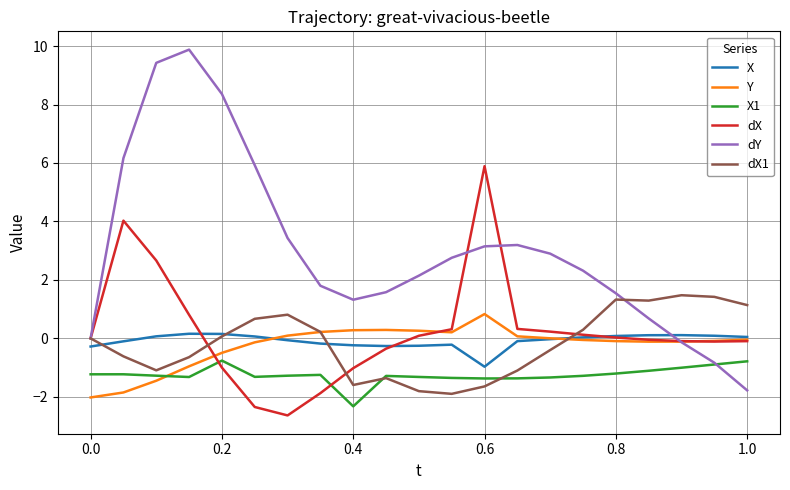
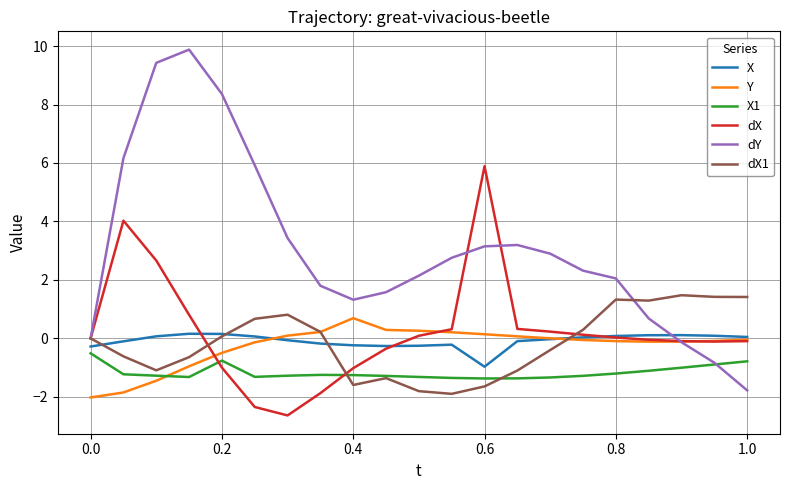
  {
    "X": {
      "0.0": -0.3,
      "0.4": -0.2,
      "0.6": -1.0,
      "1.0": 0.0
    },
    "Y": {
      "0.0": -2.0,
      "0.2": -0.5,
-     "0.4": 0.3,
-     "0.6": 0.8,
+     "0.4": 0.7,
+     "0.6": 0.1,
      "0.8": -0.1
    },
    "X1": {
-     "0.0": -1.2,
+     "0.0": -0.5,
      "0.2": -0.8,
-     "0.4": -2.3,
+     "0.4": -1.3,
      "0.6": -1.4,
      "0.8": -1.2,
      "1.0": -0.8
    },
    "dX": {
      "0.2": -1.0,
      "0.4": -1.0,
      "0.6": 5.9
    },
    "dY": {
      "0.2": 8.4,
      "0.4": 1.3,
      "0.6": 3.1,
-     "0.8": 1.5,
+     "0.8": 2.1,
      "1.0": -1.8
    },
    "dX1": {
      "0.4": -1.6,
      "0.6": -1.6,
      "0.8": 1.3,
-     "1.0": 1.1
+     "1.0": 1.4
    }
  }
